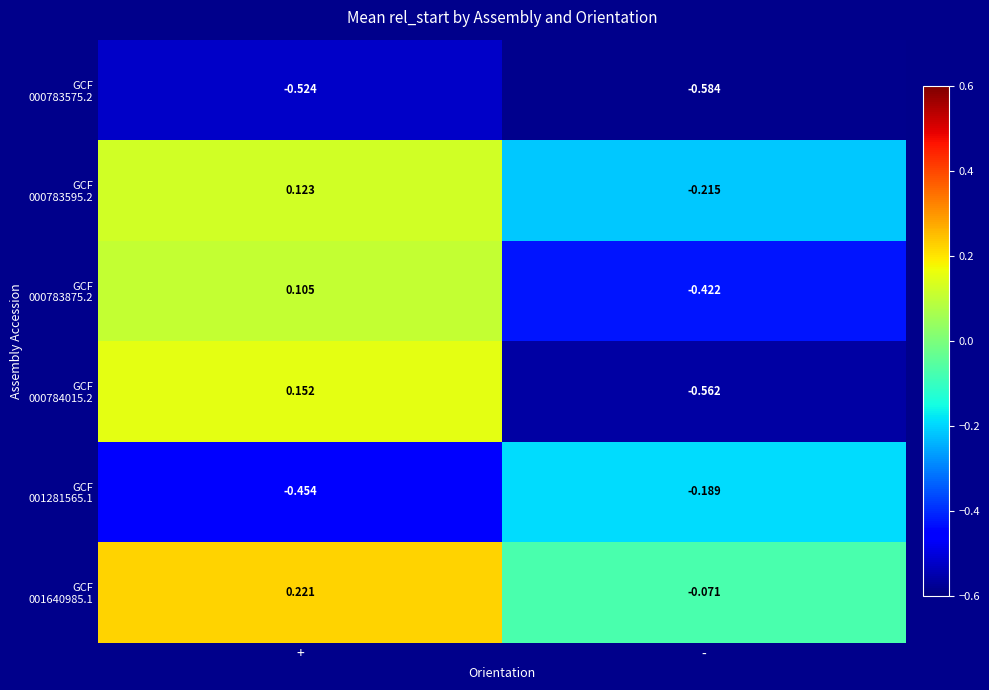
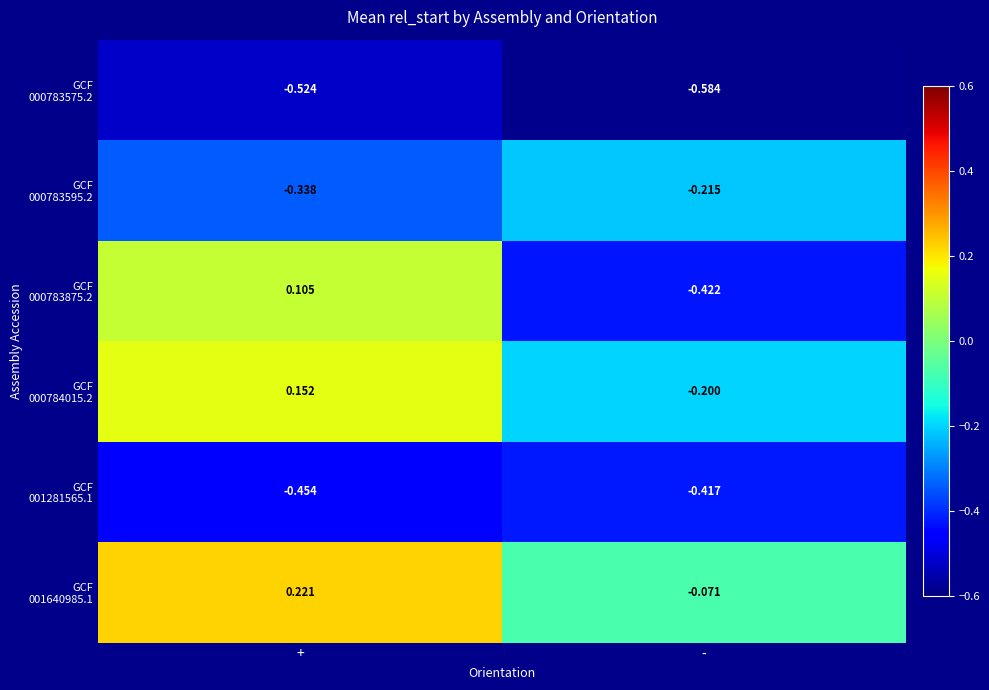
  {
    "GCF 000783575.2": {
      "+": -0.524,
      "-": -0.584
    },
    "GCF 000783595.2": {
-     "+": 0.123,
+     "+": -0.338,
      "-": -0.215
    },
    "GCF 000783875.2": {
      "+": 0.105,
      "-": -0.422
    },
    "GCF 000784015.2": {
      "+": 0.152,
-     "-": -0.562
+     "-": -0.200
    },
    "GCF 001281565.1": {
      "+": -0.454,
-     "-": -0.189
+     "-": -0.417
    },
    "GCF 001640985.1": {
      "+": 0.221,
      "-": -0.071
    }
  }
